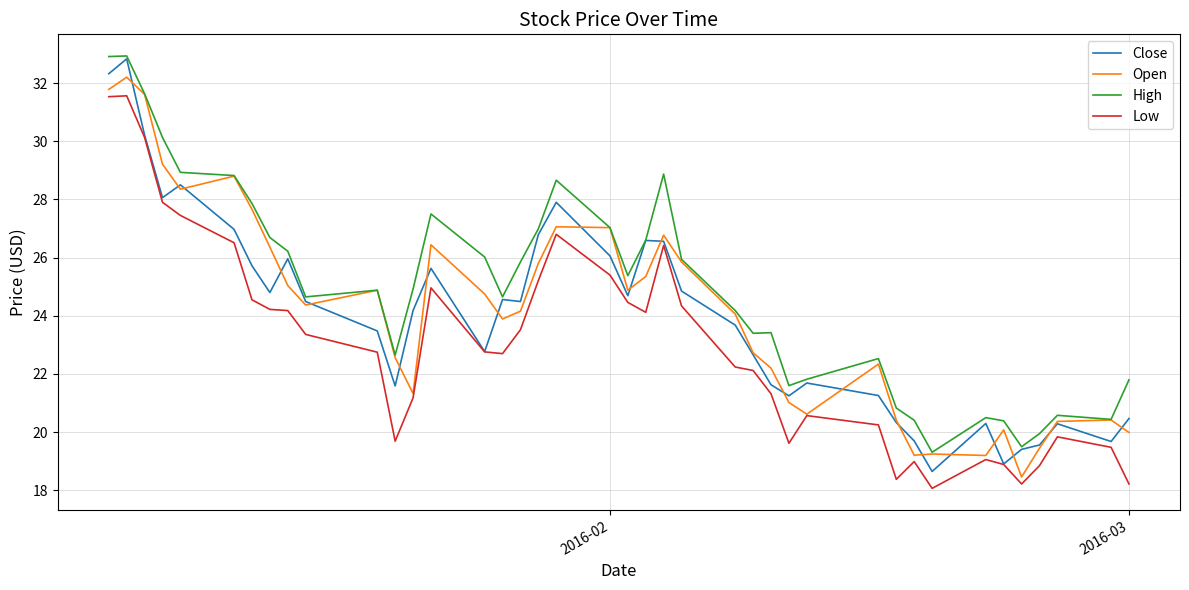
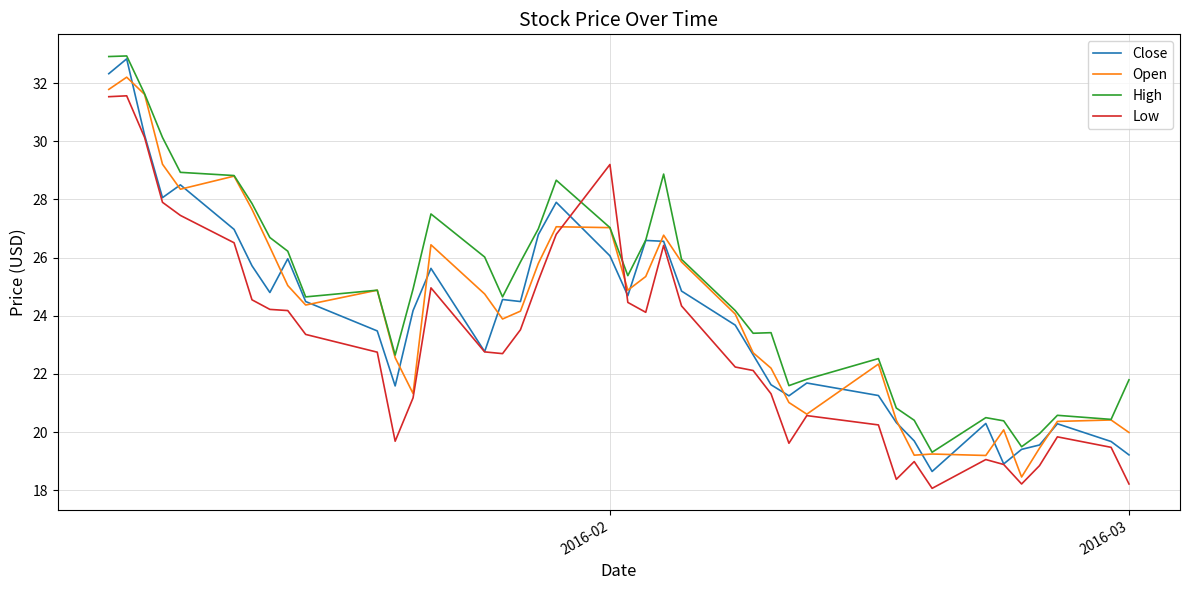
  {
    "Close": {
      "2016-02": 26.1,
-     "2016-03": 20.5
+     "2016-03": 19.2
    },
    "Open": {
      "2016-03": 20.0
    },
    "High": {
      "2016-03": 21.8
    },
    "Low": {
-     "2016-02": 25.4,
+     "2016-02": 29.2,
      "2016-03": 18.2
    }
  }
